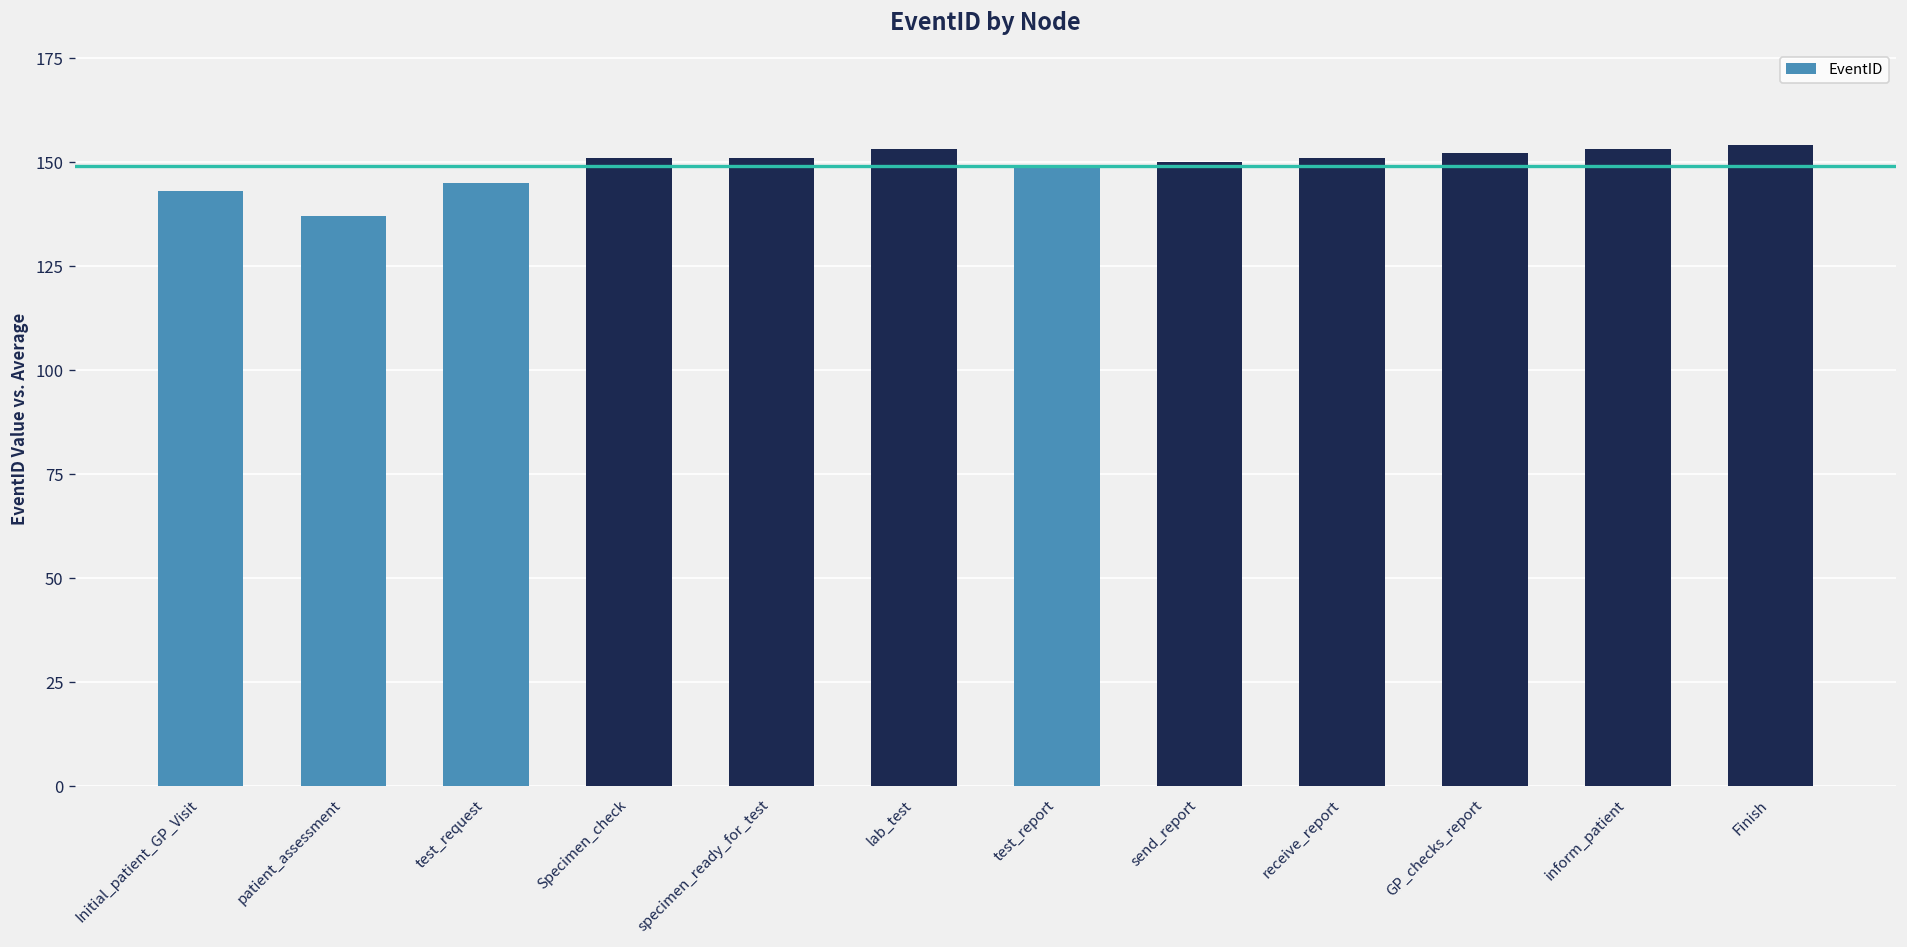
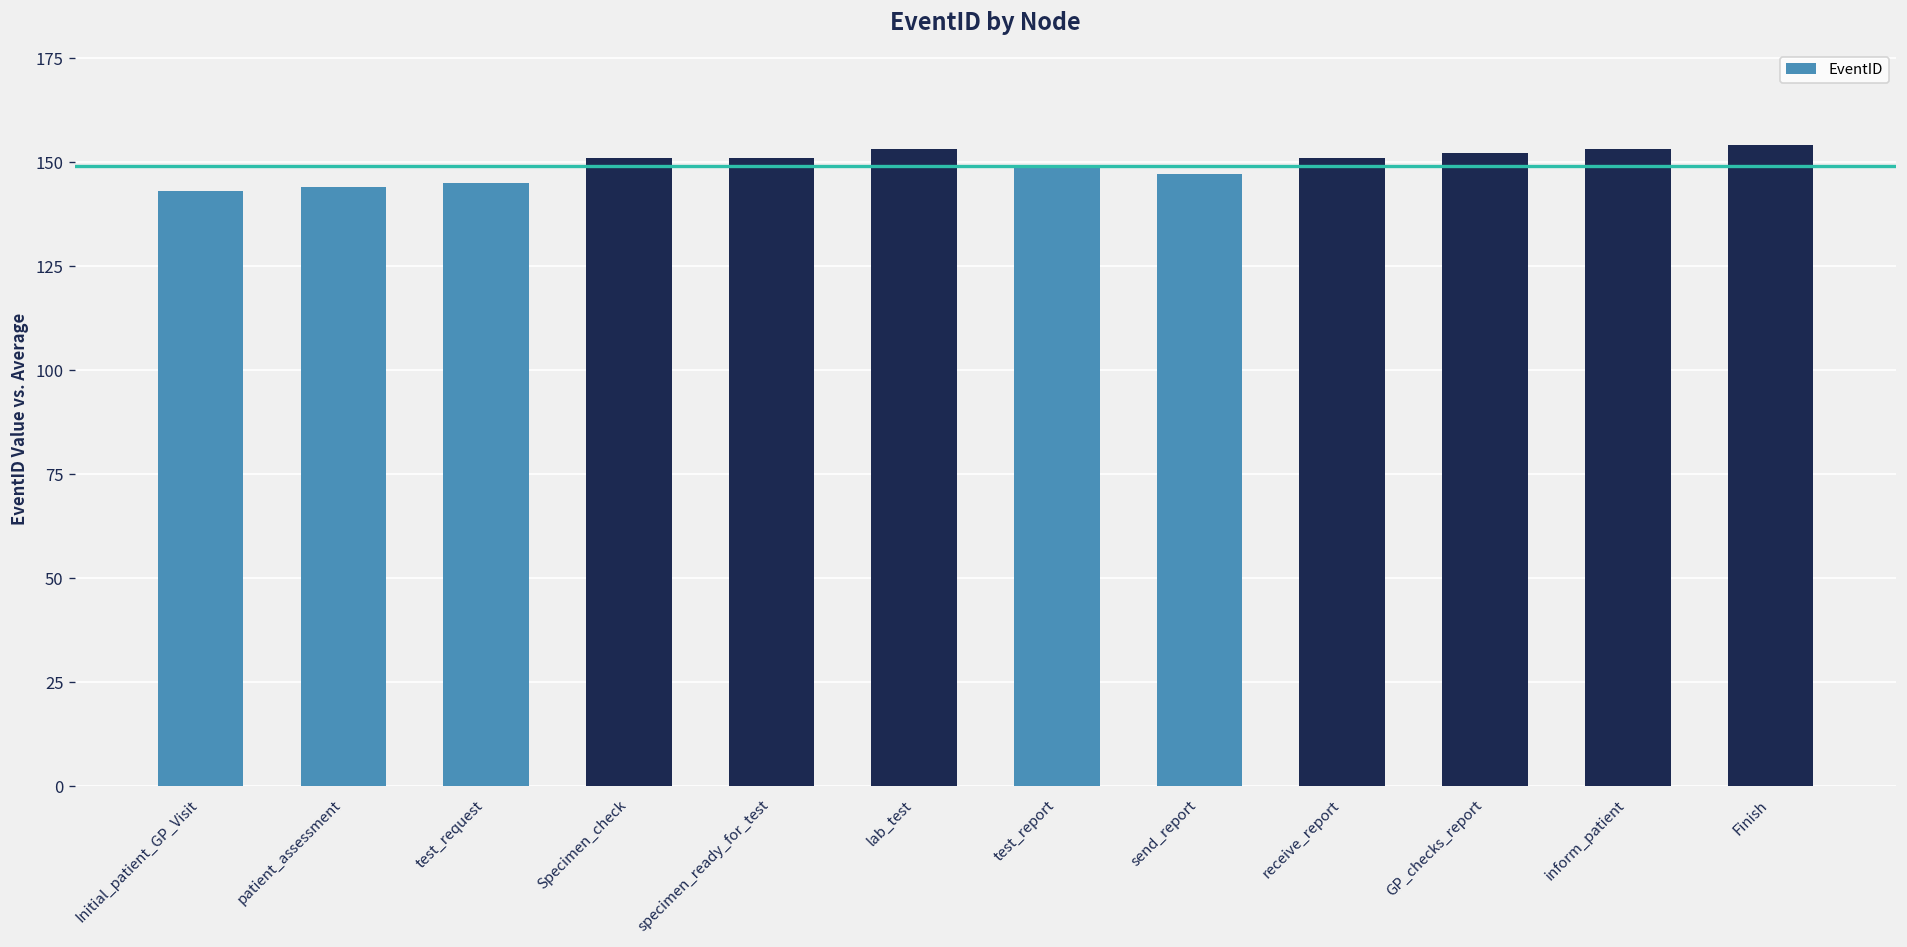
  {
    "Initial_patient_GP_Visit": 143,
-   "patient_assessment": 137,
+   "patient_assessment": 144,
    "test_request": 145,
    "Specimen_check": 151,
    "specimen_ready_for_test": 151,
    "lab_test": 153,
    "test_report": 149,
-   "send_report": 150,
+   "send_report": 147,
    "receive_report": 151,
    "GP_checks_report": 152,
    "inform_patient": 153,
    "Finish": 154
  }
